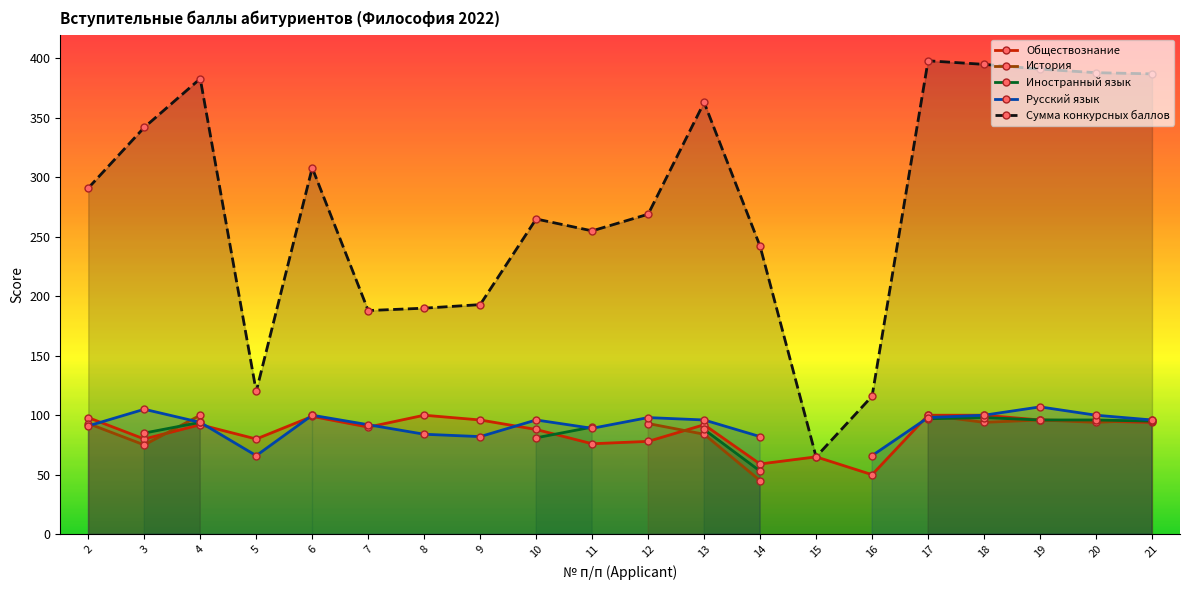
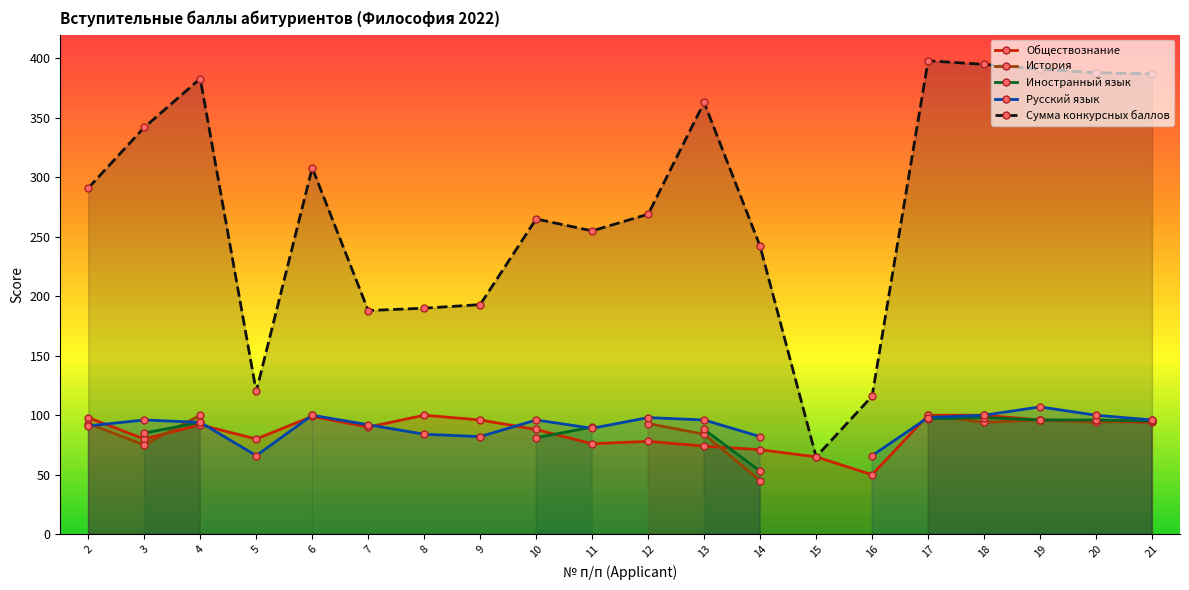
  {
    "Обществознание": {
      "2": 98,
      "3": 80,
      "5": 80,
      "8": 100,
      "9": 96,
      "10": 88,
      "11": 76,
      "12": 78,
-     "13": 92,
-     "14": 59,
+     "13": 74,
+     "14": 71,
      "16": 50
    },
    "История": {
      "3": 75,
      "4": 100,
      "12": 93,
      "13": 84,
      "14": 45,
      "18": 94
    },
    "Иностранный язык": {
      "3": 85,
      "10": 81,
      "13": 88,
      "14": 53
    },
    "Русский язык": {
-     "3": 105,
+     "3": 96,
      "5": 66,
      "8": 84,
      "9": 82,
      "10": 96,
      "12": 98,
      "13": 96,
      "14": 82,
      "16": 66,
      "19": 107,
      "20": 100
    },
    "Сумма конкурсных баллов": {
      "2": 291,
      "3": 342,
      "4": 383,
      "5": 120,
      "6": 308,
      "7": 188,
      "8": 190,
      "9": 193,
      "10": 265,
      "11": 255,
      "12": 269,
      "13": 363,
      "14": 242,
      "16": 116,
      "17": 398,
      "18": 395
    }
  }
